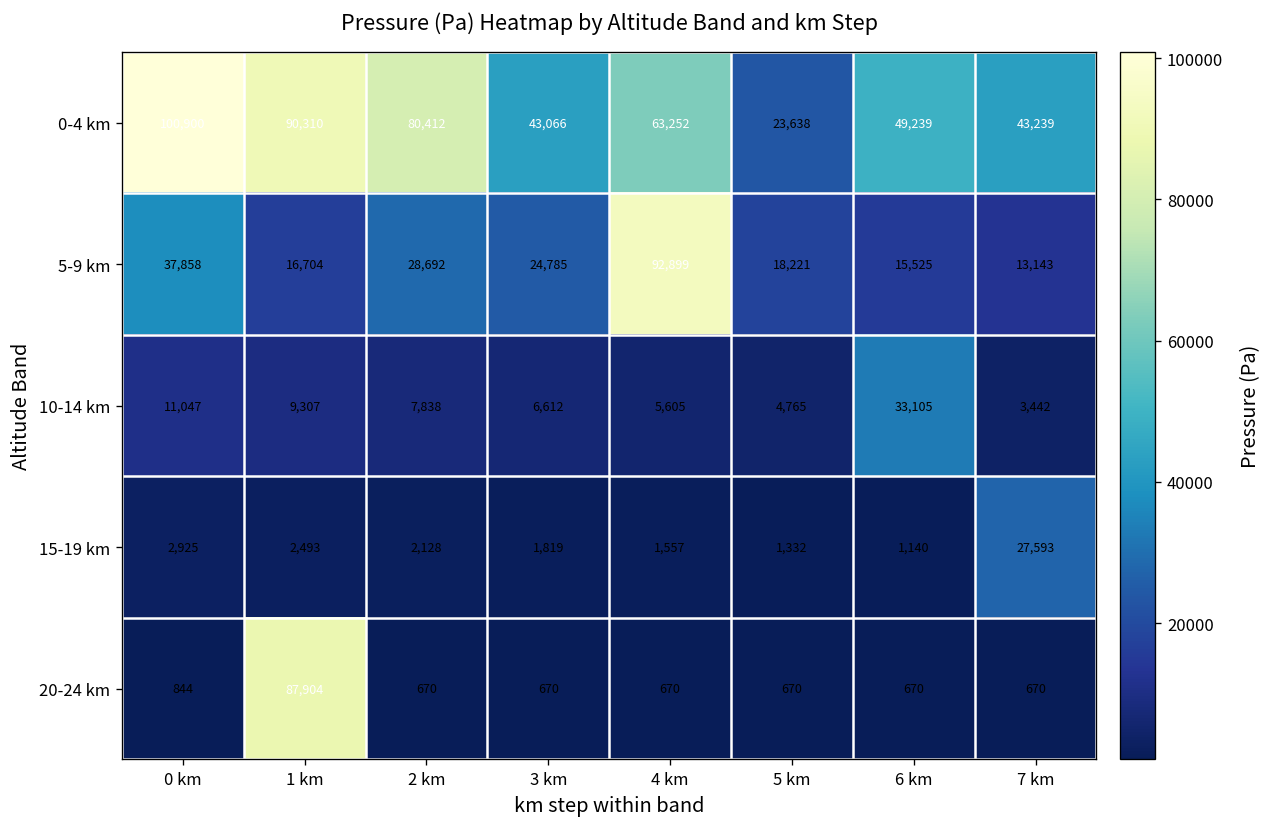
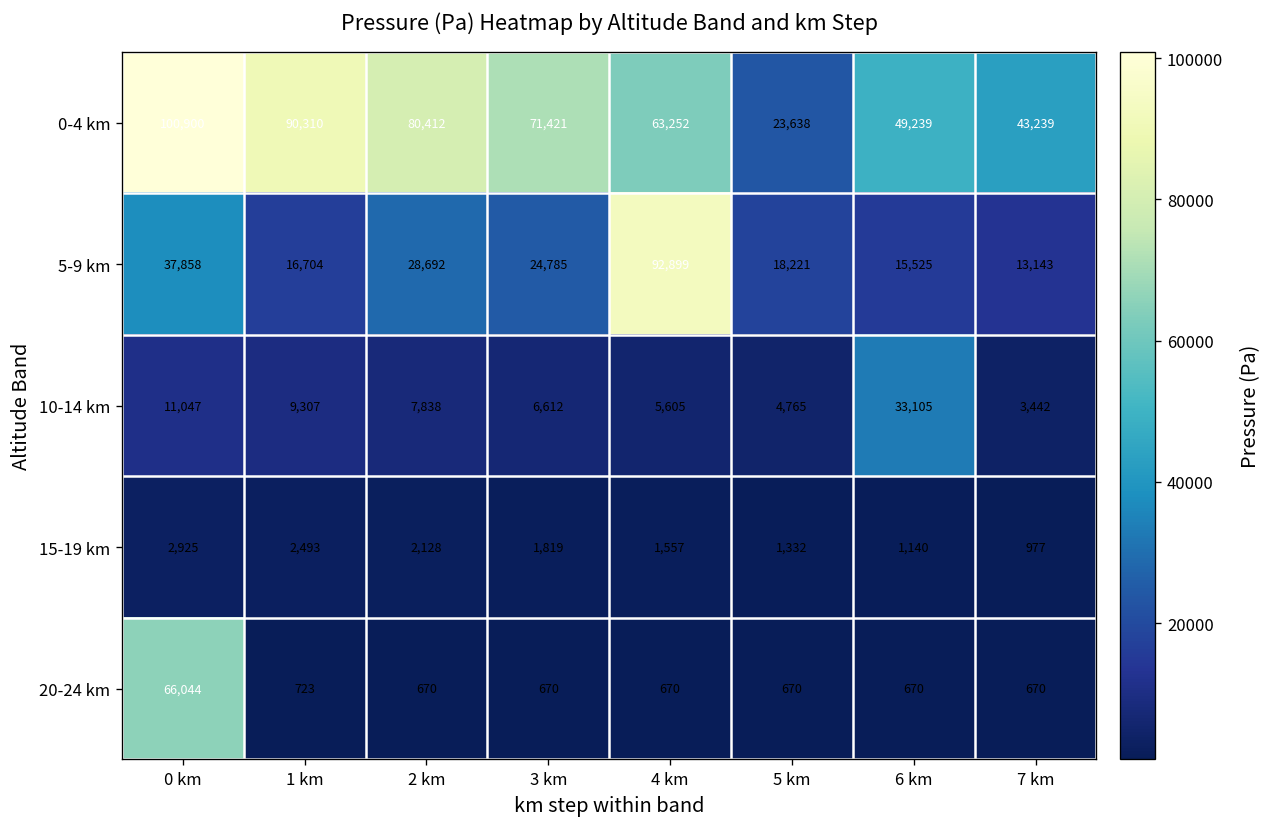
  {
    "0-4 km": {
      "1 km": "90,310",
      "2 km": "80,412",
-     "3 km": "43,066",
+     "3 km": "71,421",
      "4 km": "63,252",
      "5 km": "23,638",
      "6 km": "49,239",
      "7 km": "43,239"
    },
    "5-9 km": {
      "0 km": "37,858",
      "1 km": "16,704",
      "2 km": "28,692",
      "3 km": "24,785",
      "4 km": "92,899",
      "5 km": "18,221",
      "6 km": "15,525",
      "7 km": "13,143"
    },
    "10-14 km": {
      "0 km": "11,047",
      "1 km": "9,307",
      "2 km": "7,838",
      "3 km": "6,612",
      "4 km": "5,605",
      "5 km": "4,765",
      "6 km": "33,105",
      "7 km": "3,442"
    },
    "15-19 km": {
      "0 km": "2,925",
      "1 km": "2,493",
      "2 km": "2,128",
      "3 km": "1,819",
      "4 km": "1,557",
      "5 km": "1,332",
      "6 km": "1,140",
-     "7 km": "27,593"
+     "7 km": "977"
    },
    "20-24 km": {
-     "0 km": "844",
-     "1 km": "87,904",
+     "0 km": "66,044",
+     "1 km": "723",
      "2 km": "670",
      "3 km": "670",
      "4 km": "670",
      "5 km": "670",
      "6 km": "670",
      "7 km": "670"
    }
  }
